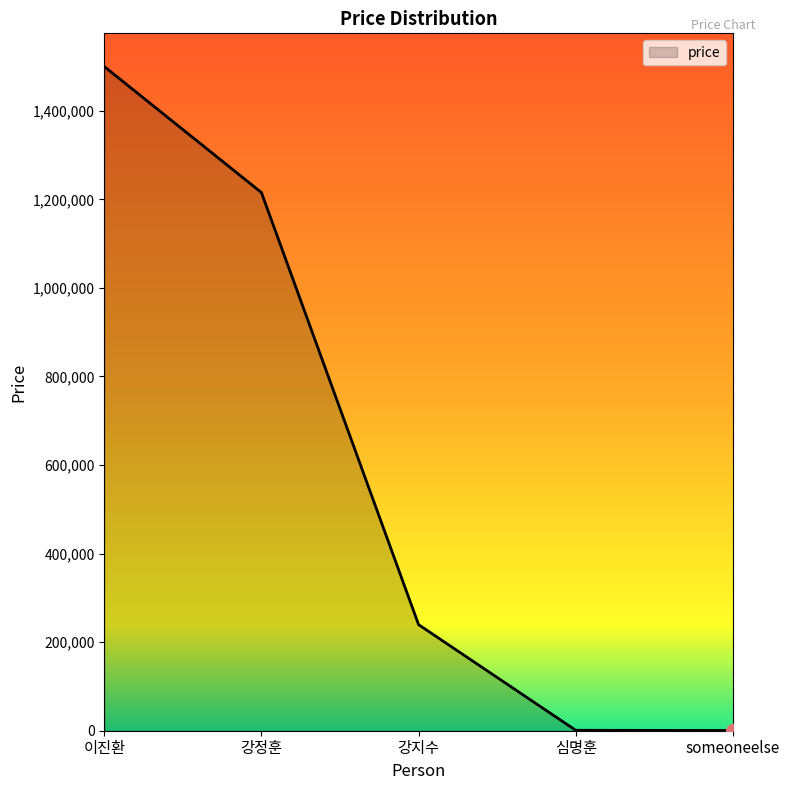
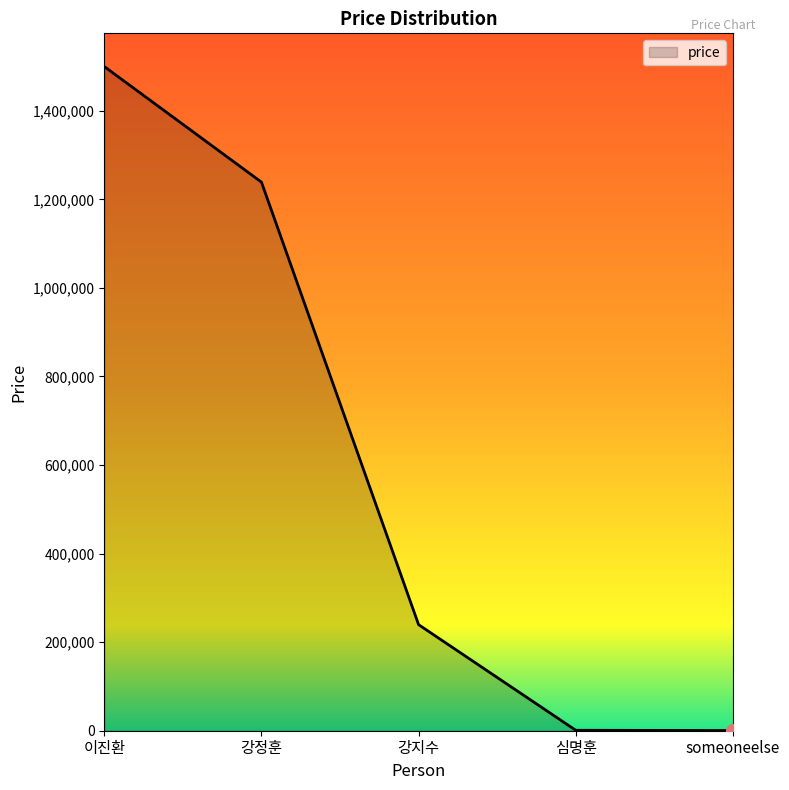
  {
    "price": {
      "이진환": "1,500,000",
-     "강정훈": "1,220,000",
+     "강정훈": "1,240,000",
      "강지수": "240,000",
      "심명훈": "0"
    }
  }
